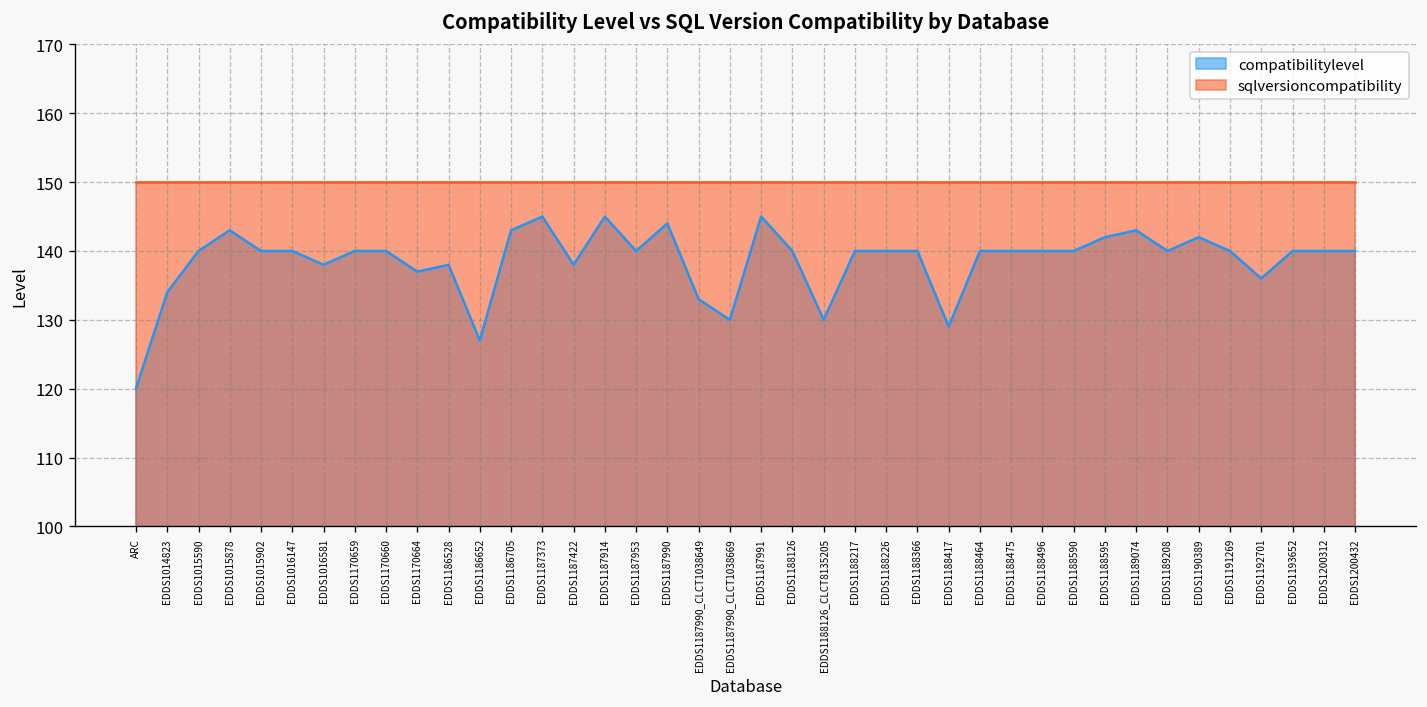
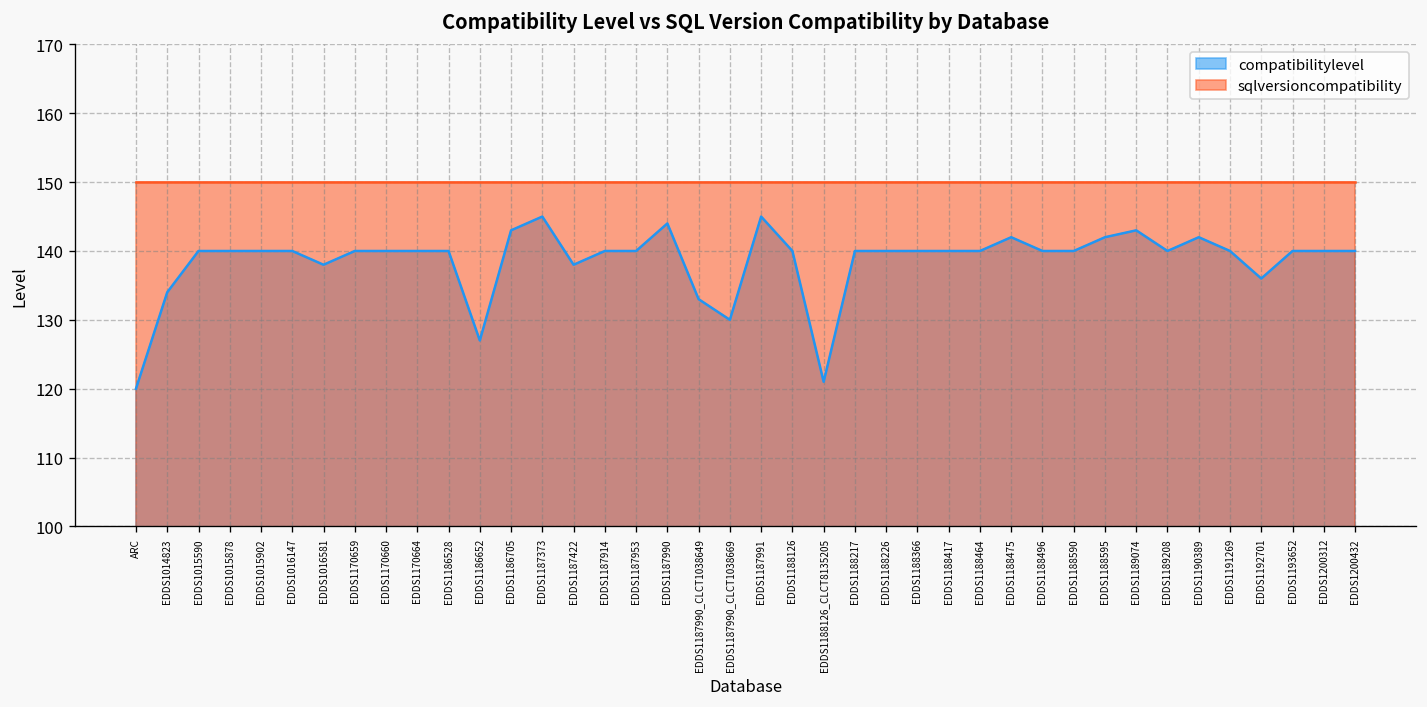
  {
    "compatibilitylevel": {
      "ARC": 120,
      "EDDS1014823": 134,
      "EDDS1015590": 140,
-     "EDDS1015878": 143,
+     "EDDS1015878": 140,
      "EDDS1015902": 140,
      "EDDS1016147": 140,
      "EDDS1016581": 138,
      "EDDS1170659": 140,
      "EDDS1170660": 140,
-     "EDDS1170664": 137,
-     "EDDS1186528": 138,
+     "EDDS1170664": 140,
+     "EDDS1186528": 140,
      "EDDS1186652": 127,
      "EDDS1186705": 143,
      "EDDS1187373": 145,
      "EDDS1187422": 138,
-     "EDDS1187914": 145,
+     "EDDS1187914": 140,
      "EDDS1187953": 140,
      "EDDS1187990": 144,
      "EDDS1187990_CLCT1038649": 133,
      "EDDS1187990_CLCT1038669": 130,
      "EDDS1187991": 145,
      "EDDS1188126": 140,
-     "EDDS1188126_CLCT8135205": 130,
+     "EDDS1188126_CLCT8135205": 121,
      "EDDS1188217": 140,
      "EDDS1188226": 140,
      "EDDS1188366": 140,
-     "EDDS1188417": 129,
+     "EDDS1188417": 140,
      "EDDS1188464": 140,
-     "EDDS1188475": 140,
+     "EDDS1188475": 142,
      "EDDS1188496": 140,
      "EDDS1188590": 140,
      "EDDS1188595": 142,
      "EDDS1189074": 143,
      "EDDS1189208": 140,
      "EDDS1190389": 142,
      "EDDS1191269": 140,
      "EDDS1192701": 136,
      "EDDS1193652": 140,
      "EDDS1200312": 140,
      "EDDS1200432": 140
    },
    "sqlversioncompatibility": {
      "ARC": 150,
      "EDDS1014823": 150,
      "EDDS1015590": 150,
      "EDDS1015878": 150,
      "EDDS1015902": 150,
      "EDDS1016147": 150,
      "EDDS1016581": 150,
      "EDDS1170659": 150,
      "EDDS1170660": 150,
      "EDDS1170664": 150,
      "EDDS1186528": 150,
      "EDDS1186652": 150,
      "EDDS1186705": 150,
      "EDDS1187373": 150,
      "EDDS1187422": 150,
      "EDDS1187914": 150,
      "EDDS1187953": 150,
      "EDDS1187990": 150,
      "EDDS1187990_CLCT1038649": 150,
      "EDDS1187990_CLCT1038669": 150,
      "EDDS1187991": 150,
      "EDDS1188126": 150,
      "EDDS1188126_CLCT8135205": 150,
      "EDDS1188217": 150,
      "EDDS1188226": 150,
      "EDDS1188366": 150,
      "EDDS1188417": 150,
      "EDDS1188464": 150,
      "EDDS1188475": 150,
      "EDDS1188496": 150,
      "EDDS1188590": 150,
      "EDDS1188595": 150,
      "EDDS1189074": 150,
      "EDDS1189208": 150,
      "EDDS1190389": 150,
      "EDDS1191269": 150,
      "EDDS1192701": 150,
      "EDDS1193652": 150,
      "EDDS1200312": 150,
      "EDDS1200432": 150
    }
  }
